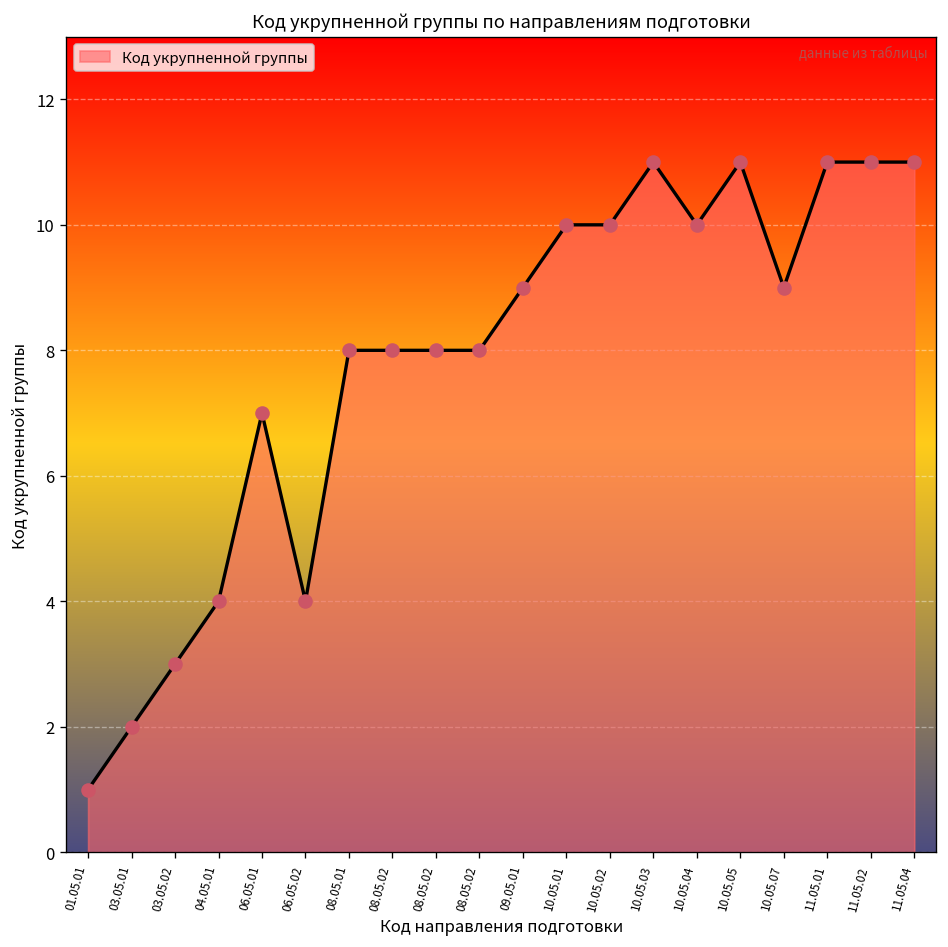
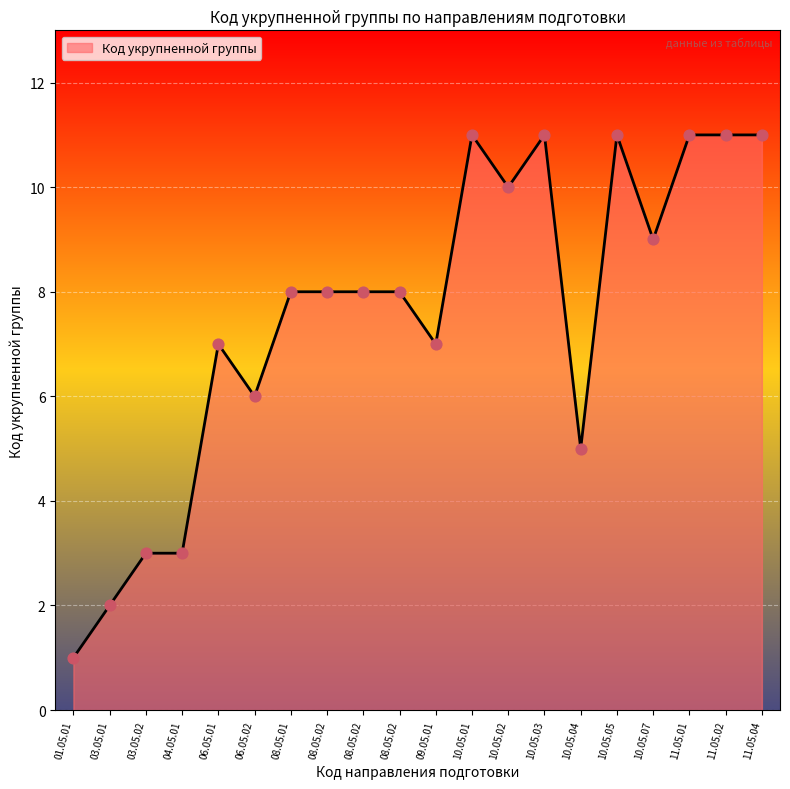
  {
    "01.05.01": 1,
    "03.05.01": 2,
    "03.05.02": 3,
-   "04.05.01": 4,
+   "04.05.01": 3,
    "06.05.01": 7,
-   "06.05.02": 4,
+   "06.05.02": 6,
    "08.05.01": 8,
-   "09.05.01": 9,
-   "10.05.01": 10,
+   "09.05.01": 7,
+   "10.05.01": 11,
    "10.05.02": 10,
    "10.05.03": 11,
-   "10.05.04": 10,
+   "10.05.04": 5,
    "10.05.05": 11,
    "10.05.07": 9,
    "11.05.01": 11,
    "11.05.02": 11,
    "11.05.04": 11
  }
